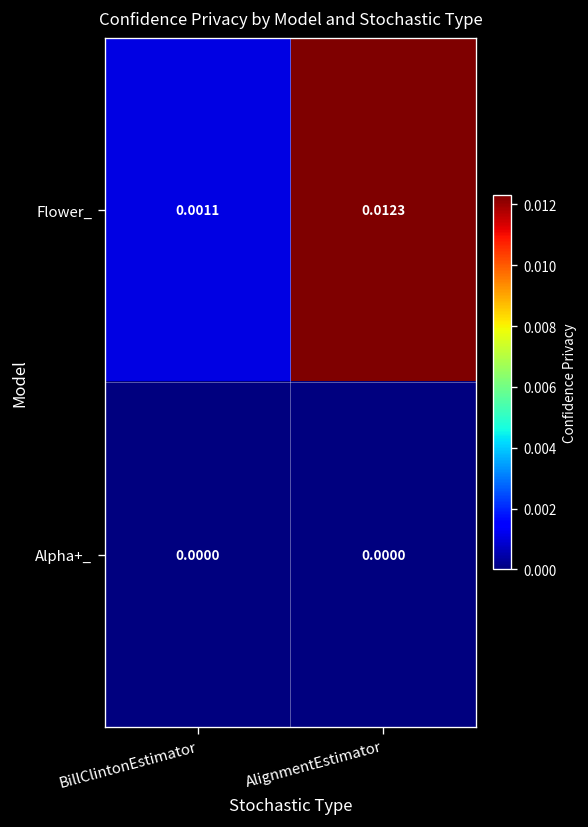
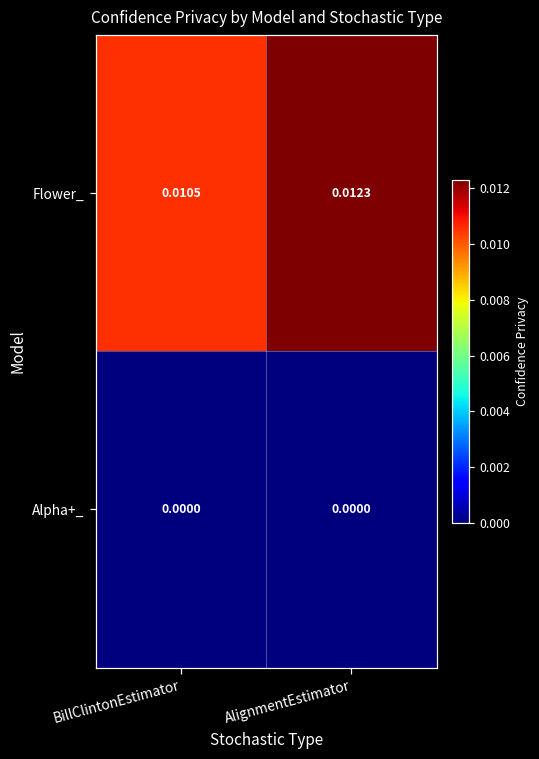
  {
    "Flower_": {
-     "BillClintonEstimator": 0.0011,
+     "BillClintonEstimator": 0.0105,
      "AlignmentEstimator": 0.0123
    },
    "Alpha+_": {
      "BillClintonEstimator": 0.0000,
      "AlignmentEstimator": 0.0000
    }
  }
